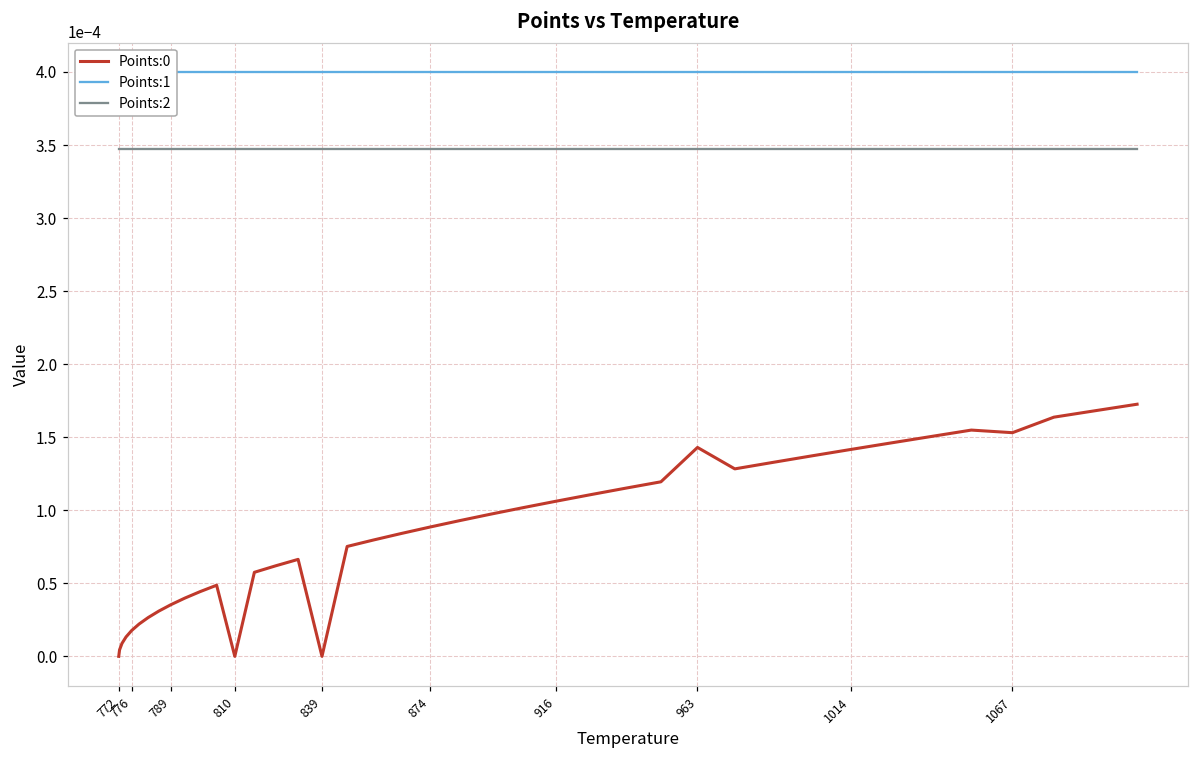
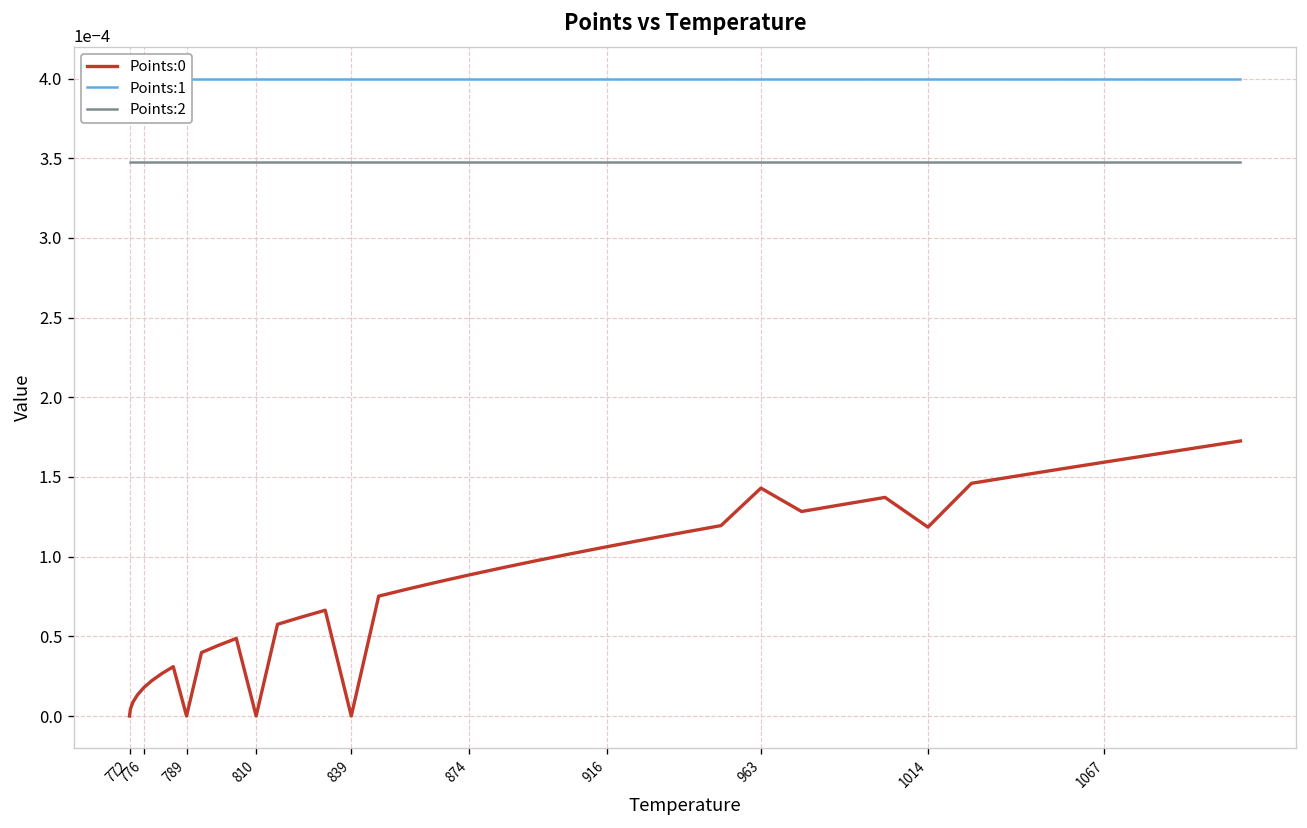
  {
    "Points:0": {
      "772": 0.000000,
      "776": 0.000018,
-     "789": 0.00004,
+     "789": 0.00000,
      "810": 0.000000,
      "839": 0.000000,
      "874": 0.000089,
      "916": 0.000106,
      "963": 0.000143,
-     "1014": 0.000142,
-     "1067": 0.000153
+     "1014": 0.000119,
+     "1067": 0.000159
    },
    "Points:1": {
      "810": 0.000400,
      "839": 0.000400,
      "874": 0.000400,
      "916": 0.000400,
      "963": 0.000400,
      "1014": 0.000400,
      "1067": 0.000400
    },
    "Points:2": {
      "772": 0.000348,
      "776": 0.000348,
      "789": 0.000348,
      "810": 0.000348,
      "839": 0.000348,
      "874": 0.000348,
      "916": 0.000348,
      "963": 0.000348,
      "1014": 0.000348,
      "1067": 0.000348
    }
  }
